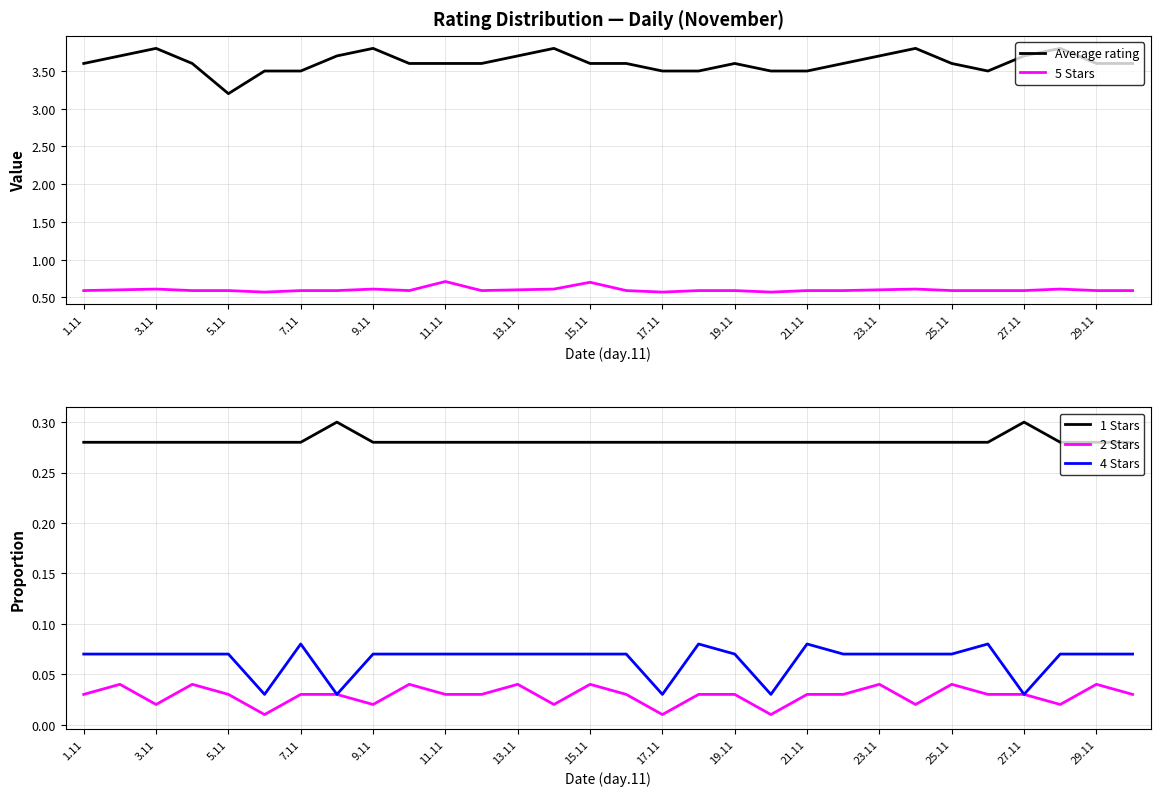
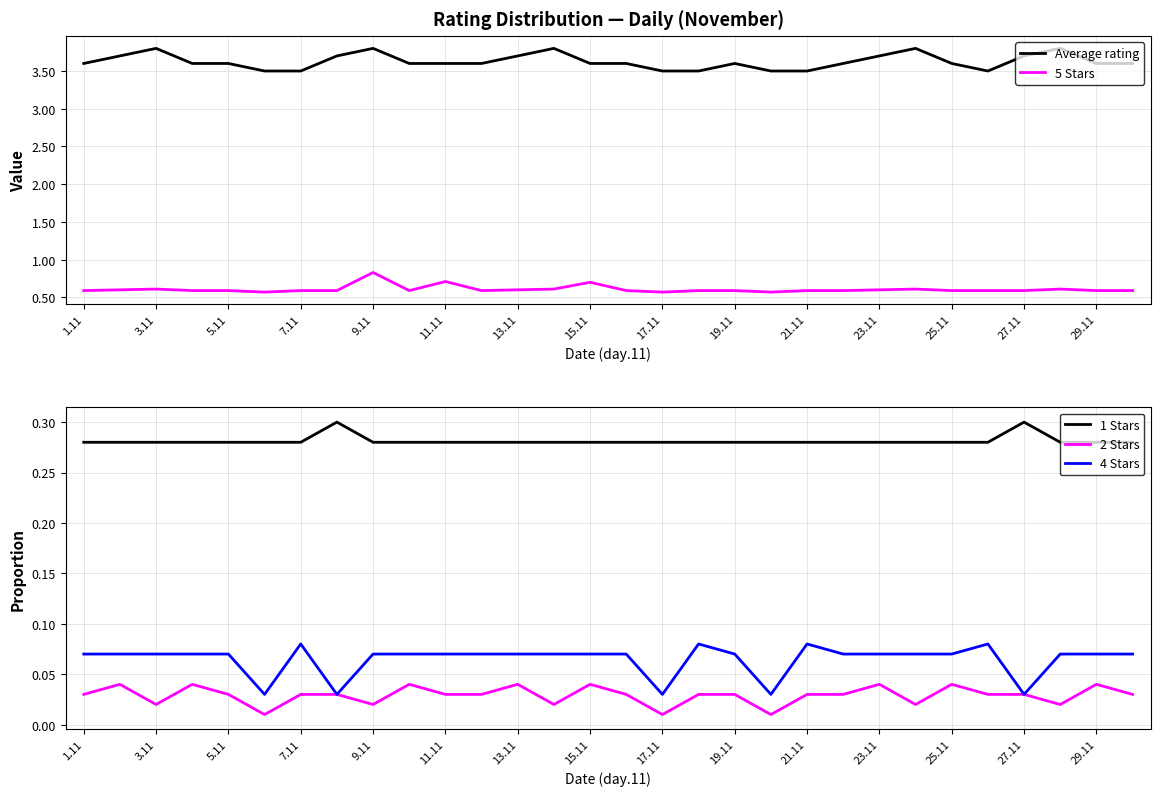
  {
    "Rating Distribution — Daily (November)": {
      "Average rating": {
        "1.11": 3.6,
        "3.11": 3.8,
-       "5.11": 3.2,
+       "5.11": 3.6,
        "7.11": 3.5,
        "9.11": 3.8,
        "11.11": 3.6,
        "13.11": 3.7,
        "15.11": 3.6,
        "17.11": 3.5,
        "19.11": 3.6,
        "21.11": 3.5,
        "23.11": 3.7,
        "25.11": 3.6
      },
      "5 Stars": {
        "1.11": 0.6,
        "3.11": 0.6,
        "5.11": 0.6,
        "7.11": 0.6,
-       "9.11": 0.6,
+       "9.11": 0.8,
        "11.11": 0.7,
        "13.11": 0.6,
        "15.11": 0.7,
        "17.11": 0.6,
        "19.11": 0.6,
        "21.11": 0.6,
        "23.11": 0.6,
        "25.11": 0.6,
        "27.11": 0.6,
        "29.11": 0.6
      }
    }
  }
